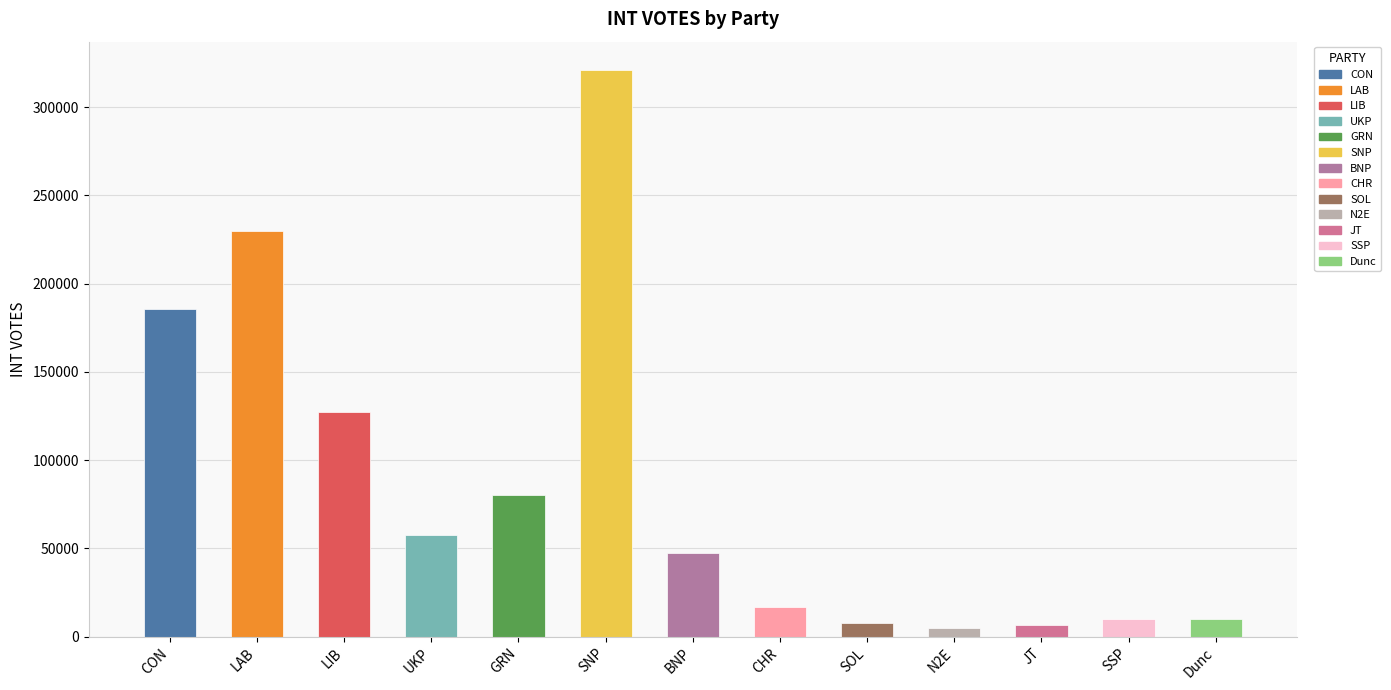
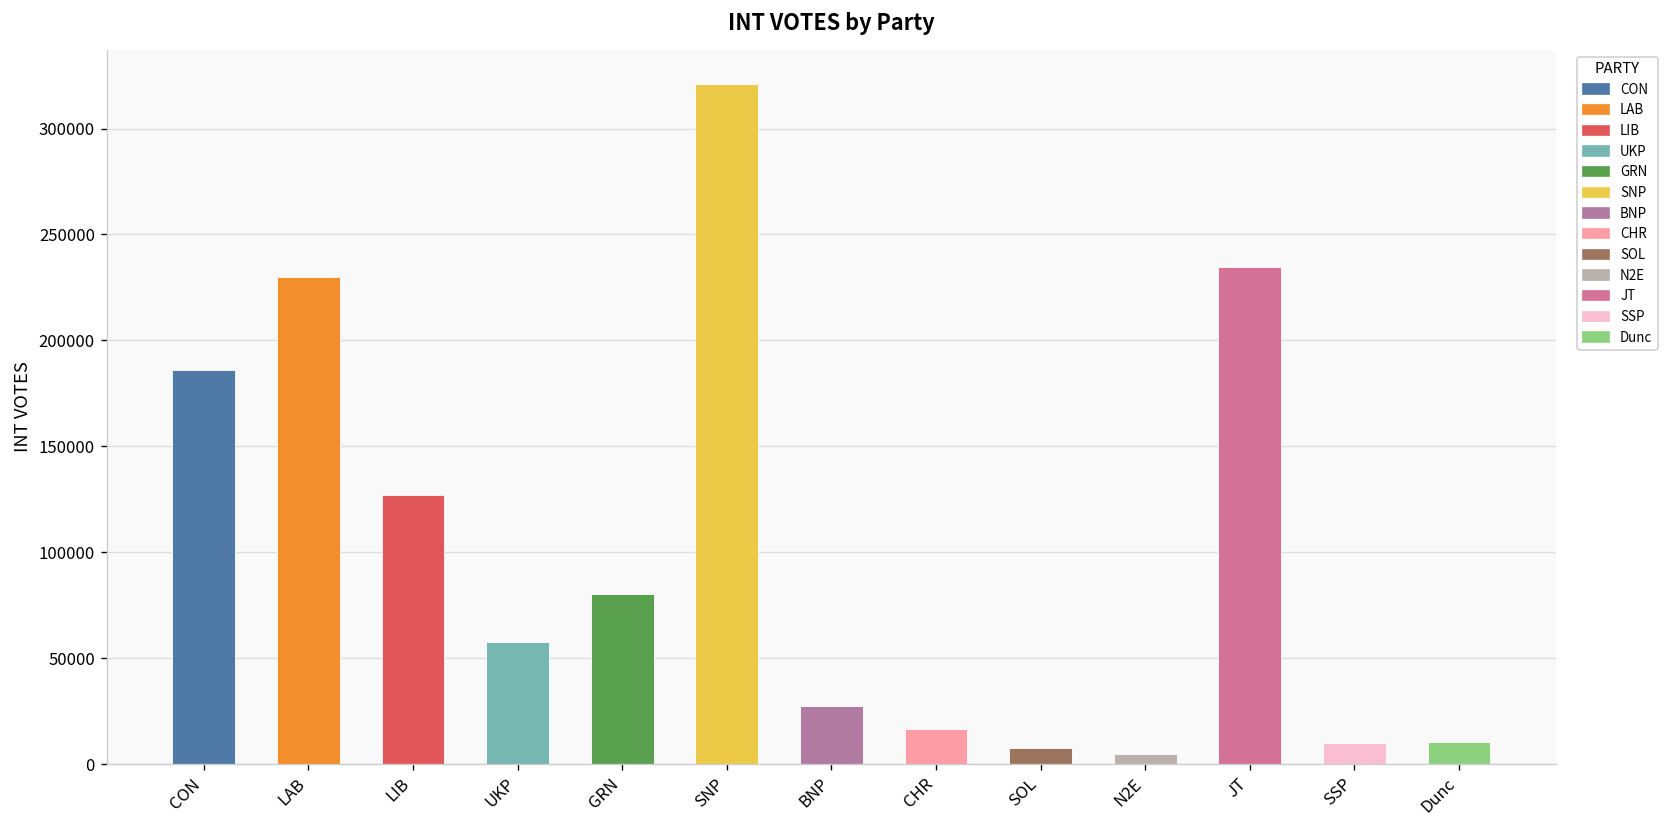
  {
    "CON": 186000,
    "LAB": 230000,
    "LIB": 127000,
    "UKP": 58000,
    "GRN": 80000,
    "SNP": 321000,
-   "BNP": 47000,
+   "BNP": 27000,
    "CHR": 17000,
    "SOL": 8000,
    "N2E": 5000,
-   "JT": 7000,
+   "JT": 234000,
    "SSP": 10000,
    "Dunc": 10000
  }
